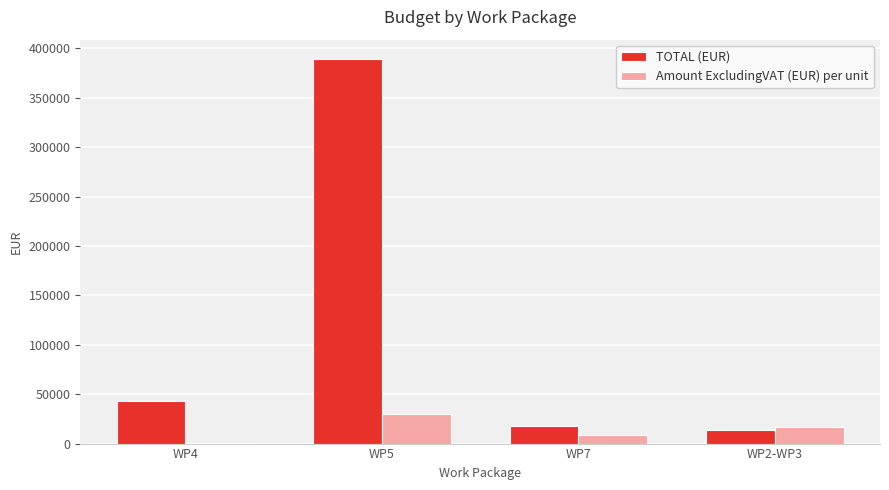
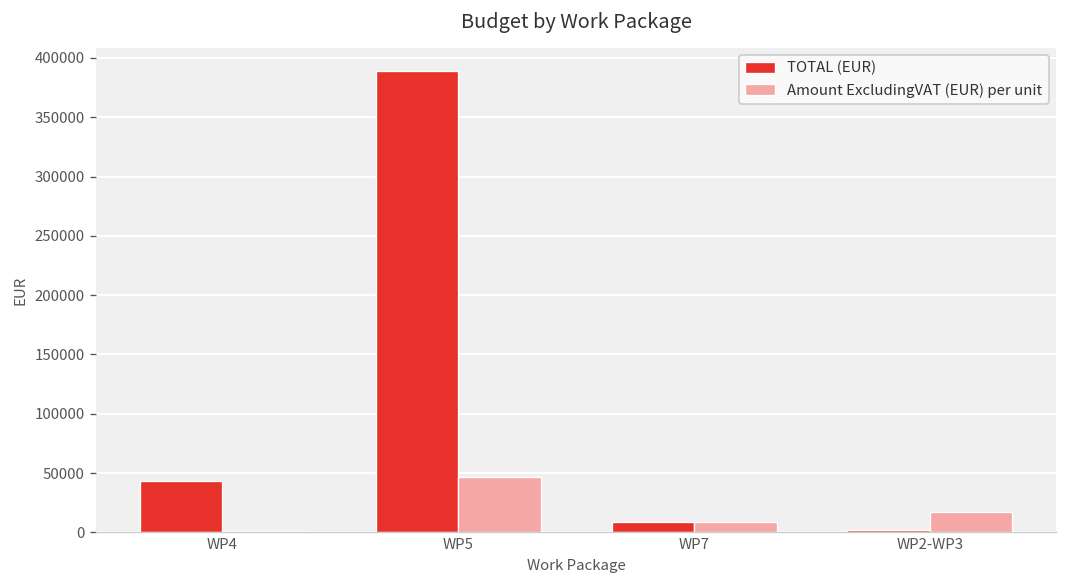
  {
    "TOTAL (EUR)": {
      "WP4": 40000,
      "WP5": 390000,
-     "WP7": 20000,
-     "WP2-WP3": 10000
+     "WP7": 10000,
+     "WP2-WP3": 0
    },
    "Amount ExcludingVAT (EUR) per unit": {
-     "WP5": 30000,
+     "WP5": 50000,
      "WP7": 10000,
      "WP2-WP3": 20000
    }
  }
